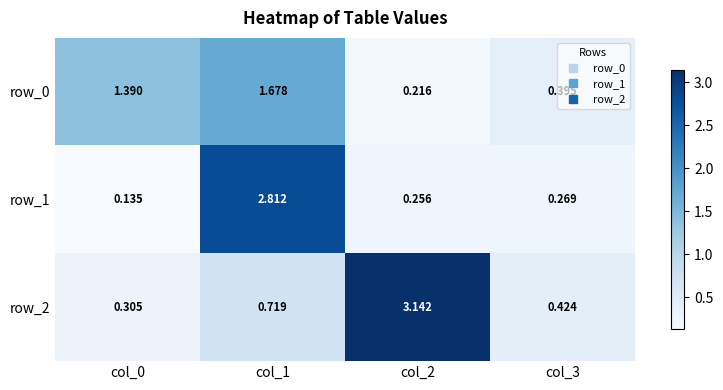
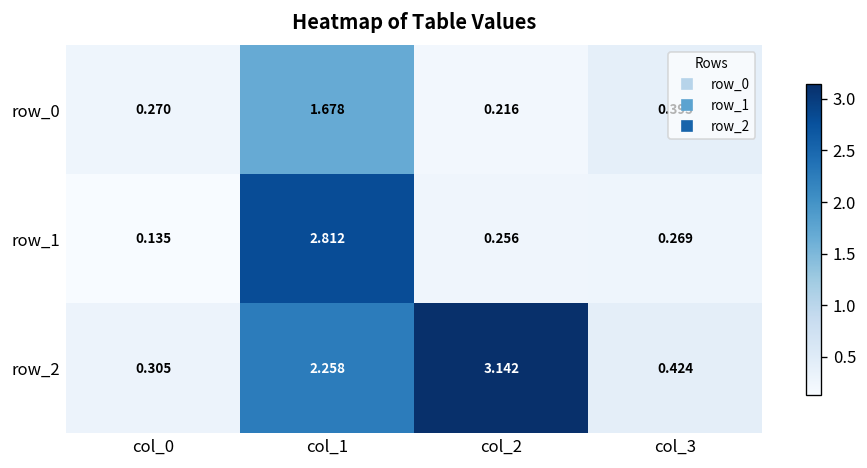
  {
    "row_0": {
-     "col_0": 1.390,
+     "col_0": 0.270,
      "col_1": 1.678,
      "col_2": 0.216
    },
    "row_1": {
      "col_0": 0.135,
      "col_1": 2.812,
      "col_2": 0.256,
      "col_3": 0.269
    },
    "row_2": {
      "col_0": 0.305,
-     "col_1": 0.719,
+     "col_1": 2.258,
      "col_2": 3.142,
      "col_3": 0.424
    }
  }
